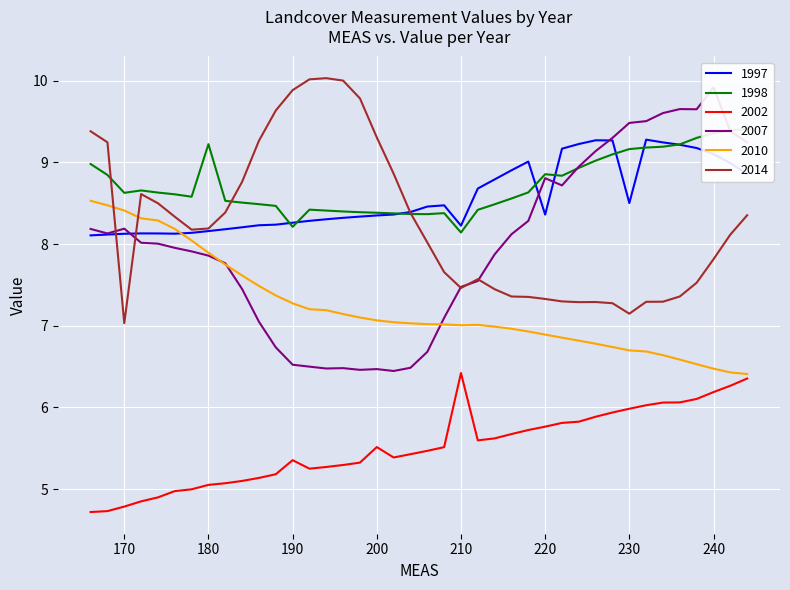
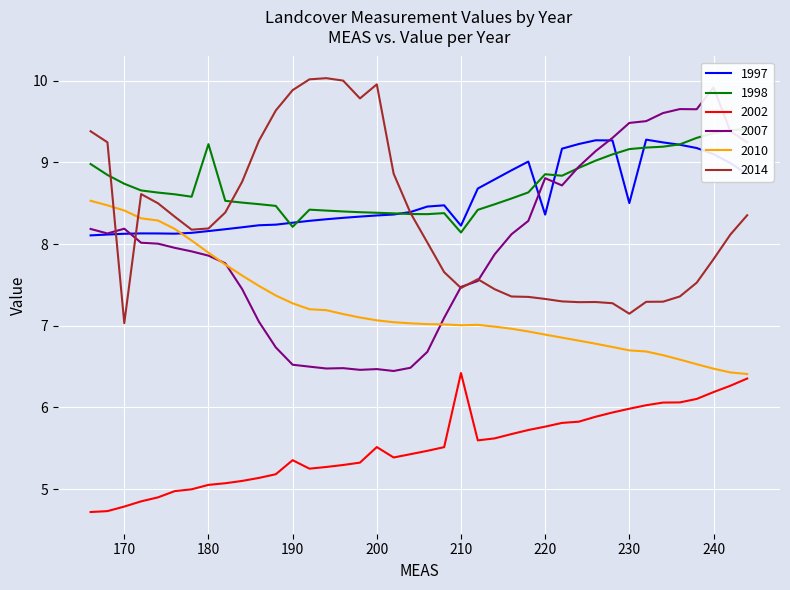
  {
    "1997": {
      "170": 8.1,
      "180": 8.2,
      "190": 8.3,
      "200": 8.4,
      "210": 8.2,
      "220": 8.4,
      "230": 8.5
    },
    "1998": {
-     "170": 8.6,
+     "170": 8.7,
      "180": 9.2,
      "190": 8.2,
      "200": 8.4,
      "210": 8.1,
      "220": 8.9,
      "230": 9.2
    },
    "2002": {
      "170": 4.8,
      "180": 5.1,
      "190": 5.4,
      "200": 5.5,
      "210": 6.4,
      "220": 5.8,
      "230": 6.0,
      "240": 6.2
    },
    "2007": {
      "170": 8.2,
      "180": 7.9,
      "190": 6.5,
      "200": 6.5,
      "220": 8.8,
      "230": 9.5
    },
    "2010": {
      "170": 8.4,
      "180": 7.9,
      "190": 7.3,
      "200": 7.1,
      "210": 7.0,
      "220": 6.9,
      "230": 6.7,
      "240": 6.5
    },
    "2014": {
      "170": 7.0,
      "180": 8.2,
      "190": 9.9,
-     "200": 9.3,
+     "200": 10.0,
      "220": 7.3,
      "230": 7.1,
      "240": 7.8
    }
  }
